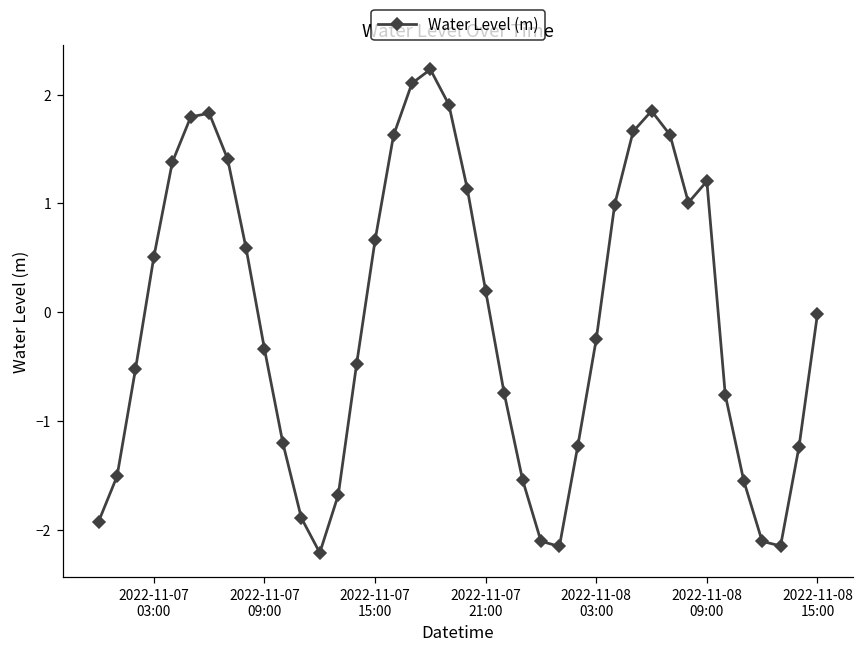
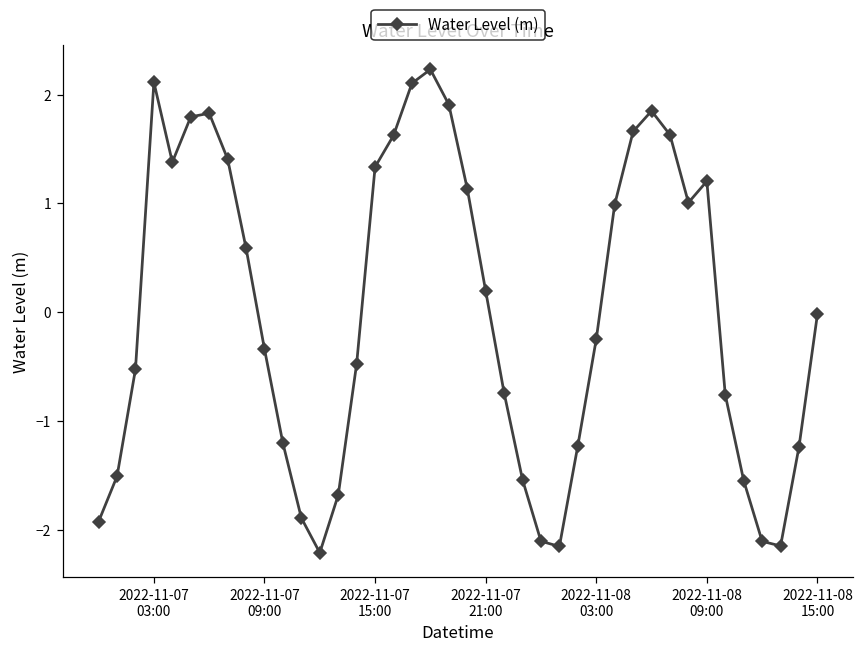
  {
-   "2022-11-07 03:00": 0.5,
+   "2022-11-07 03:00": 2.1,
    "2022-11-07 09:00": -0.3,
-   "2022-11-07 15:00": 0.7,
+   "2022-11-07 15:00": 1.3,
    "2022-11-07 21:00": 0.2,
    "2022-11-08 03:00": -0.2,
    "2022-11-08 09:00": 1.2,
    "2022-11-08 15:00": 0.0
  }
